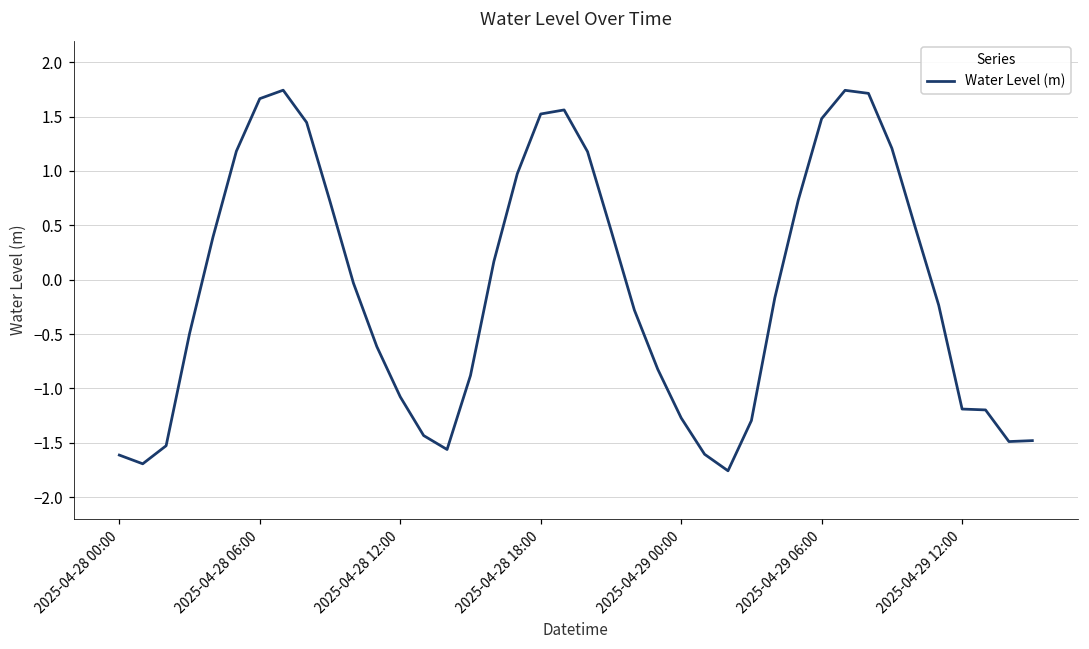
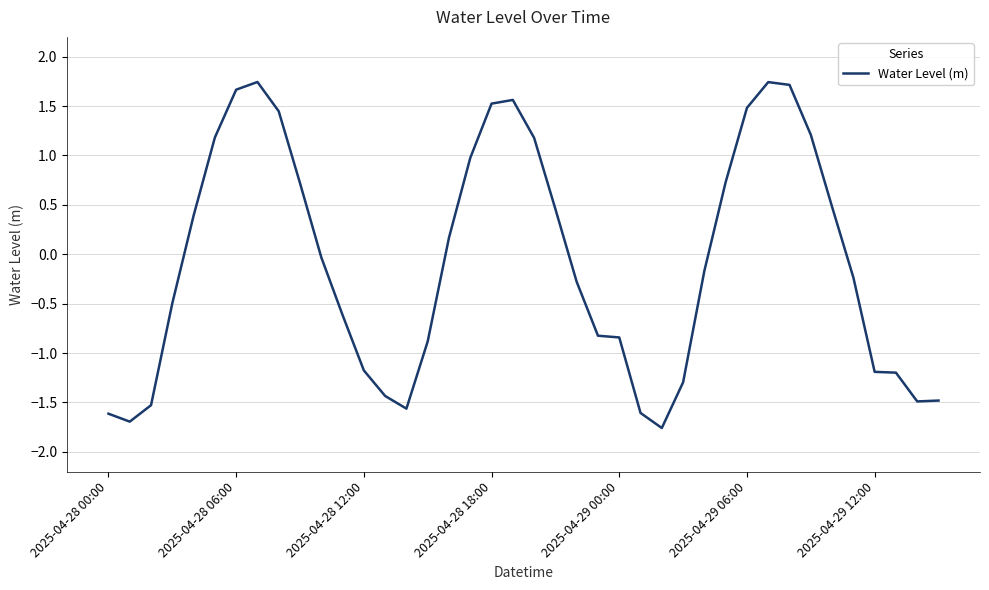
  {
    "2025-04-28 00:00": -1.6,
    "2025-04-28 06:00": 1.7,
-   "2025-04-28 12:00": -1.1,
+   "2025-04-28 12:00": -1.2,
    "2025-04-28 18:00": 1.5,
-   "2025-04-29 00:00": -1.3,
+   "2025-04-29 00:00": -0.8,
    "2025-04-29 06:00": 1.5,
    "2025-04-29 12:00": -1.2
  }
